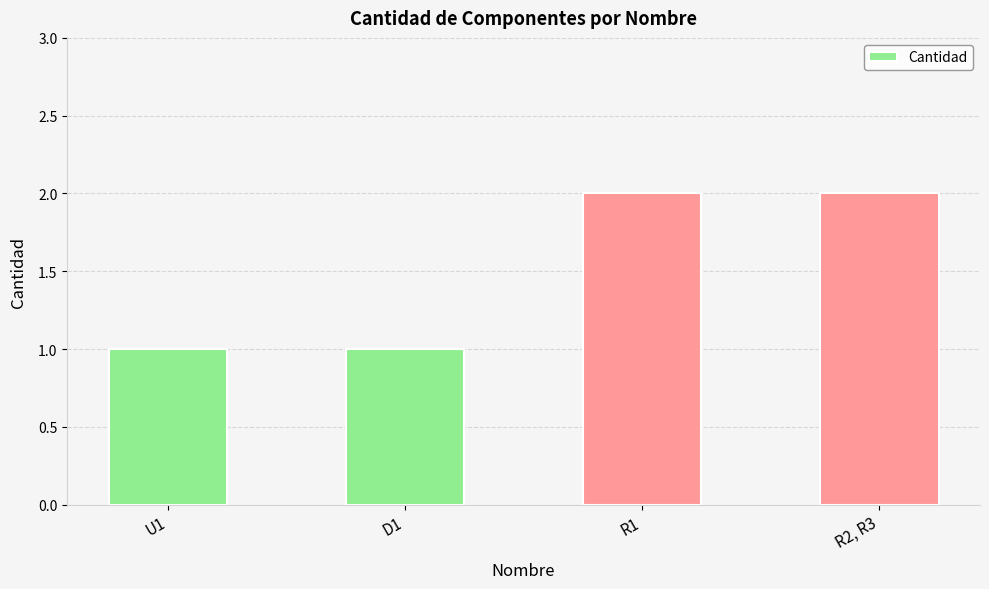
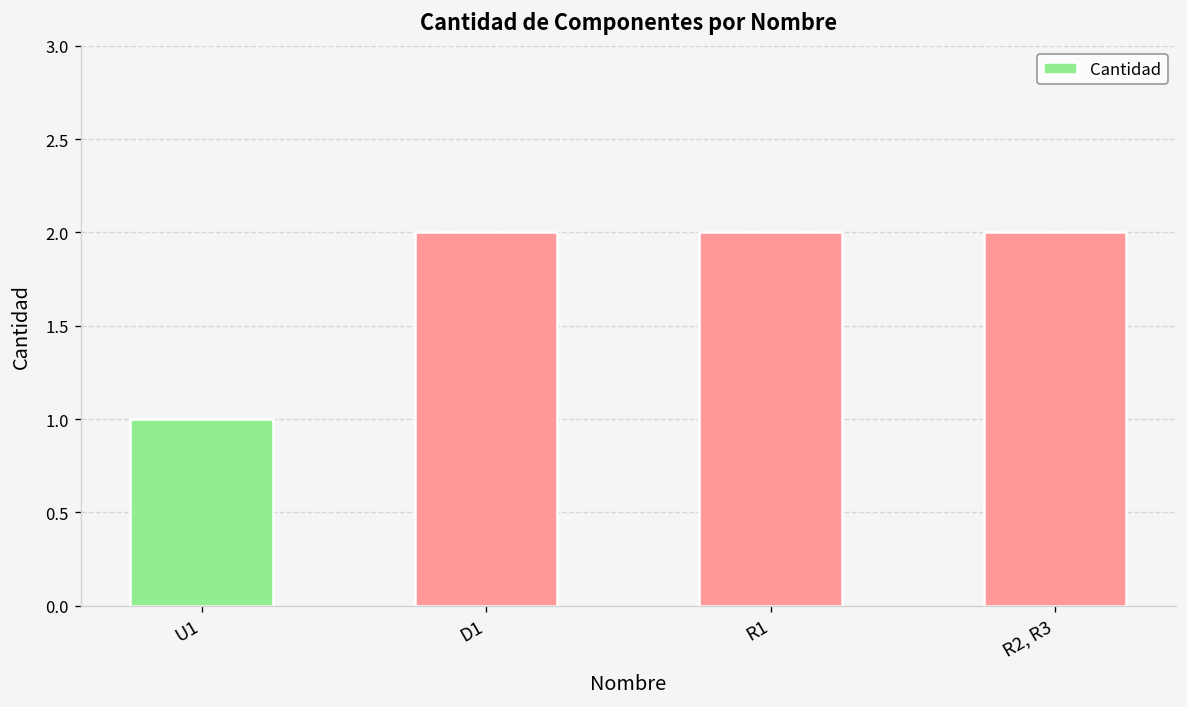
  {
    "U1": 1,
-   "D1": 1,
+   "D1": 2,
    "R1": 2,
    "R2, R3": 2
  }
